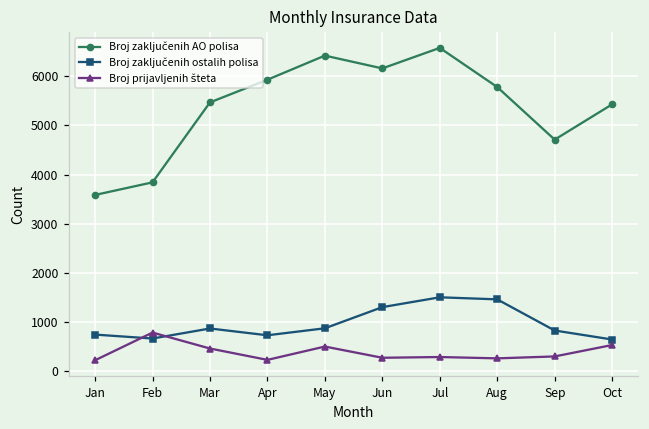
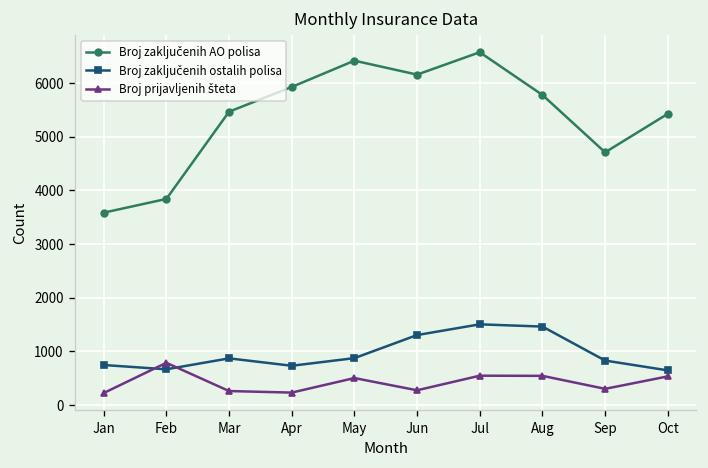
  {
    "Broj prijavljenih šteta": {
      "Jan": 200,
      "Feb": 800,
-     "Mar": 500,
+     "Mar": 300,
      "Apr": 200,
      "May": 500,
      "Jun": 300,
-     "Jul": 300,
-     "Aug": 300,
+     "Jul": 500,
+     "Aug": 500,
      "Sep": 300,
      "Oct": 500
    }
  }
